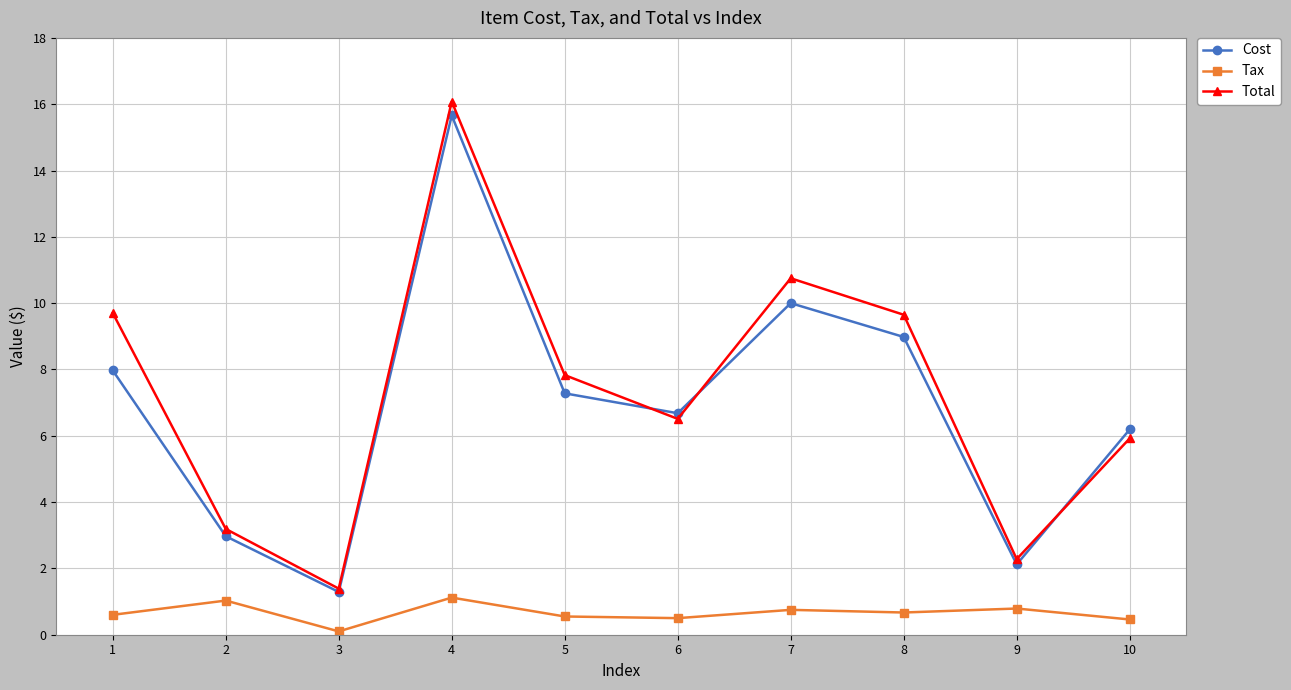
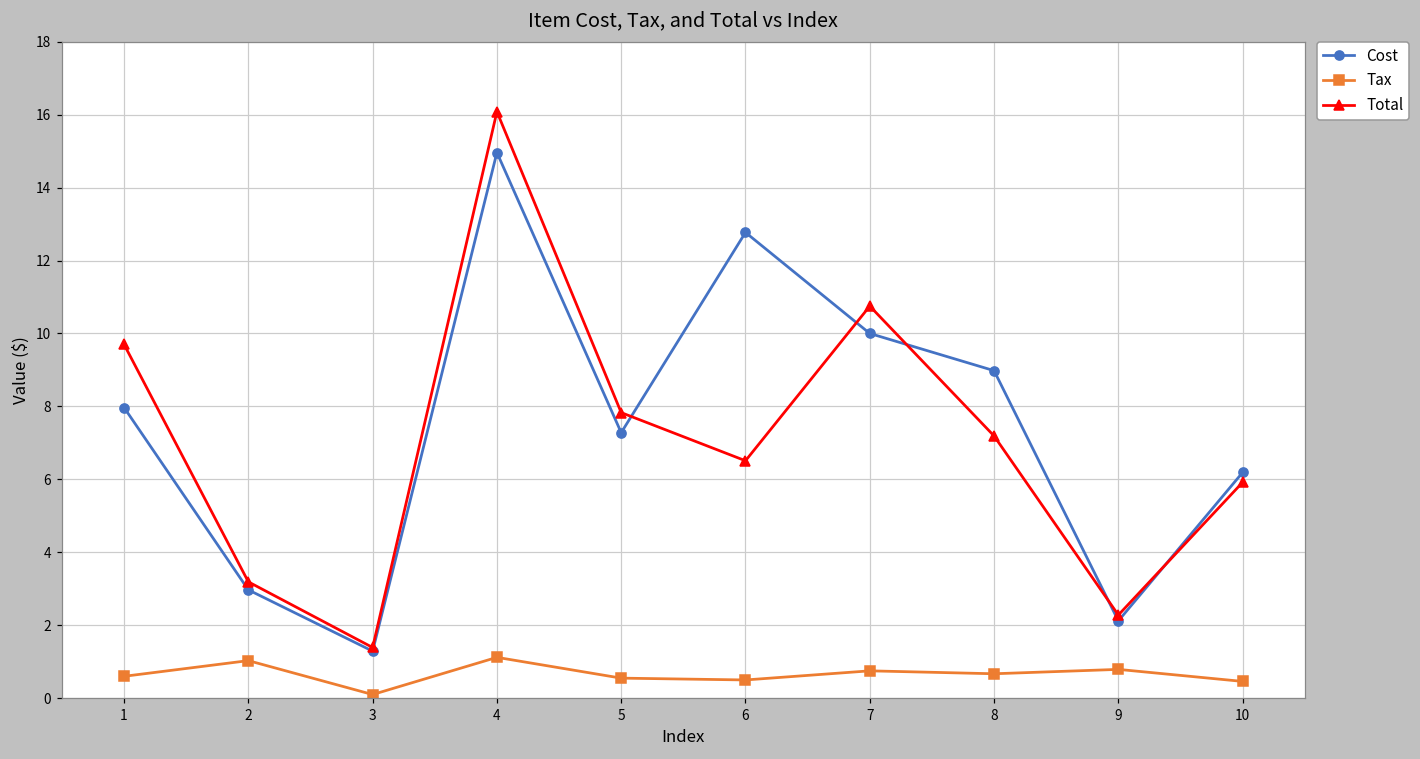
  {
    "Cost": {
      "1": 8.0,
      "2": 3.0,
      "3": 1.3,
-     "4": 15.7,
+     "4": 15.0,
      "5": 7.3,
-     "6": 6.7,
+     "6": 12.8,
      "7": 10.0,
      "8": 9.0,
      "9": 2.1,
      "10": 6.2
    },
    "Tax": {
      "1": 0.6,
      "2": 1.0,
      "3": 0.1,
      "4": 1.1,
      "5": 0.6,
      "6": 0.5,
      "7": 0.8,
      "8": 0.7,
      "9": 0.8,
      "10": 0.5
    },
    "Total": {
      "1": 9.7,
      "2": 3.2,
      "3": 1.4,
      "4": 16.1,
      "5": 7.8,
      "6": 6.5,
      "7": 10.8,
-     "8": 9.7,
+     "8": 7.2,
      "9": 2.3,
      "10": 5.9
    }
  }
